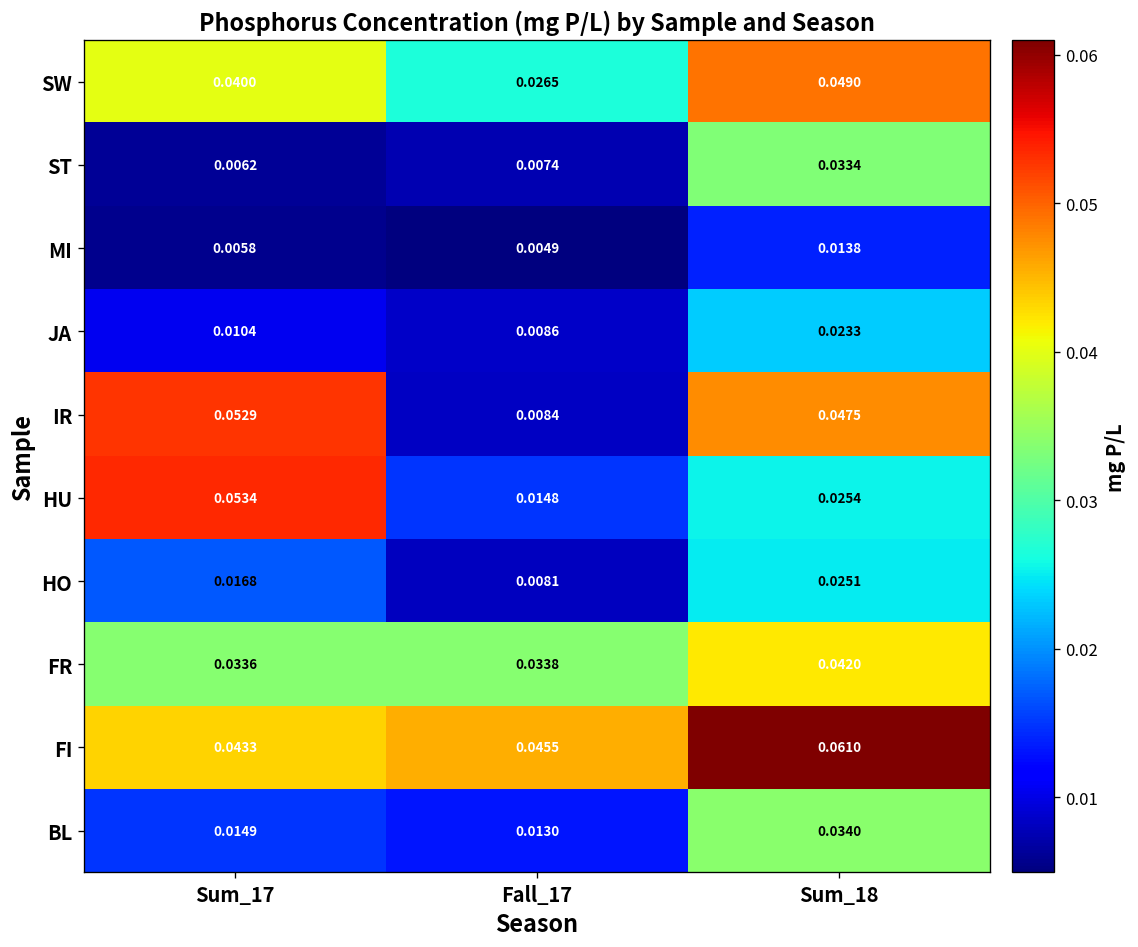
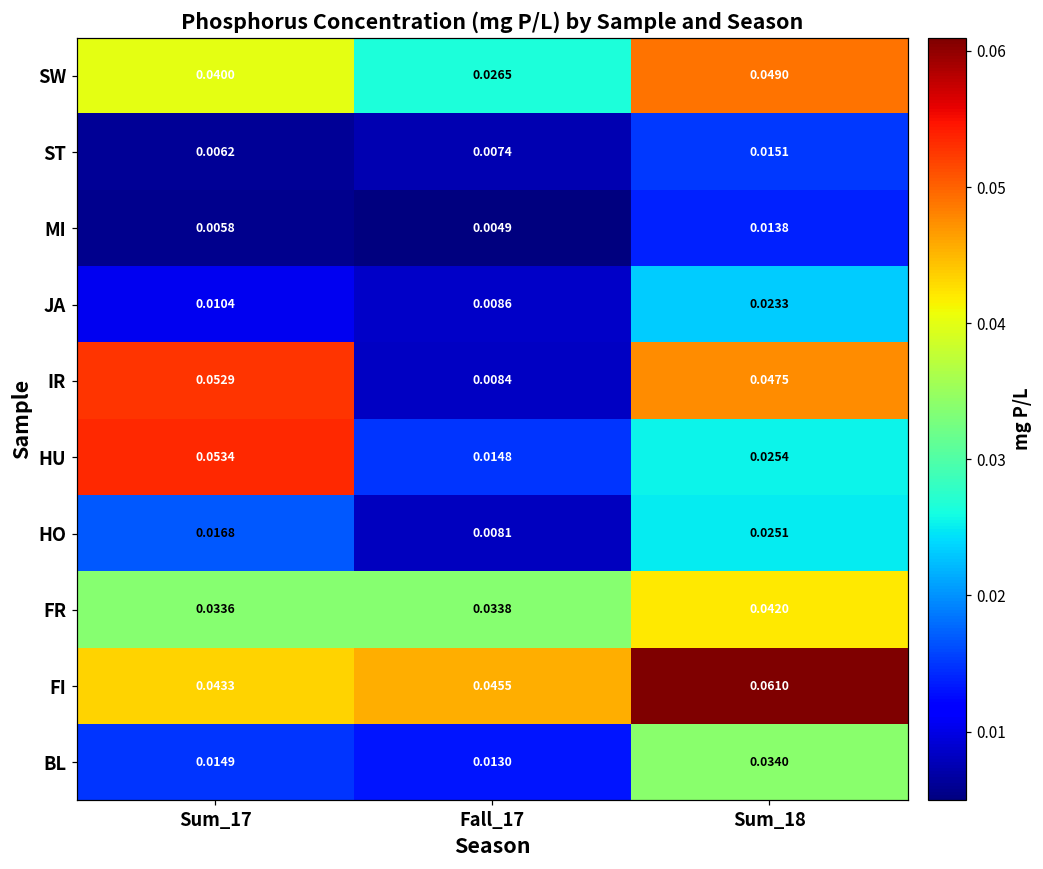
  {
    "SW": {
      "Sum_17": 0.0400,
      "Fall_17": 0.0265,
      "Sum_18": 0.0490
    },
    "ST": {
      "Sum_17": 0.0062,
      "Fall_17": 0.0074,
-     "Sum_18": 0.0334
+     "Sum_18": 0.0151
    },
    "MI": {
      "Sum_17": 0.0058,
      "Fall_17": 0.0049,
      "Sum_18": 0.0138
    },
    "JA": {
      "Sum_17": 0.0104,
      "Fall_17": 0.0086,
      "Sum_18": 0.0233
    },
    "IR": {
      "Sum_17": 0.0529,
      "Fall_17": 0.0084,
      "Sum_18": 0.0475
    },
    "HU": {
      "Sum_17": 0.0534,
      "Fall_17": 0.0148,
      "Sum_18": 0.0254
    },
    "HO": {
      "Sum_17": 0.0168,
      "Fall_17": 0.0081,
      "Sum_18": 0.0251
    },
    "FR": {
      "Sum_17": 0.0336,
      "Fall_17": 0.0338,
      "Sum_18": 0.0420
    },
    "FI": {
      "Sum_17": 0.0433,
      "Fall_17": 0.0455,
      "Sum_18": 0.0610
    },
    "BL": {
      "Sum_17": 0.0149,
      "Fall_17": 0.0130,
      "Sum_18": 0.0340
    }
  }
